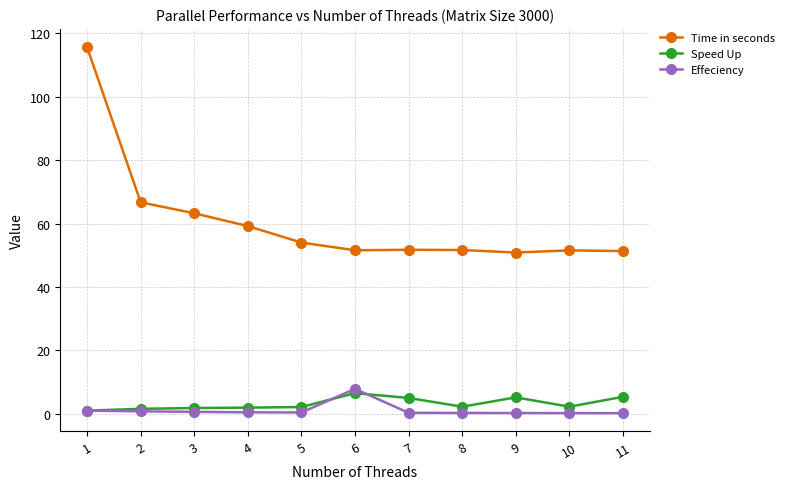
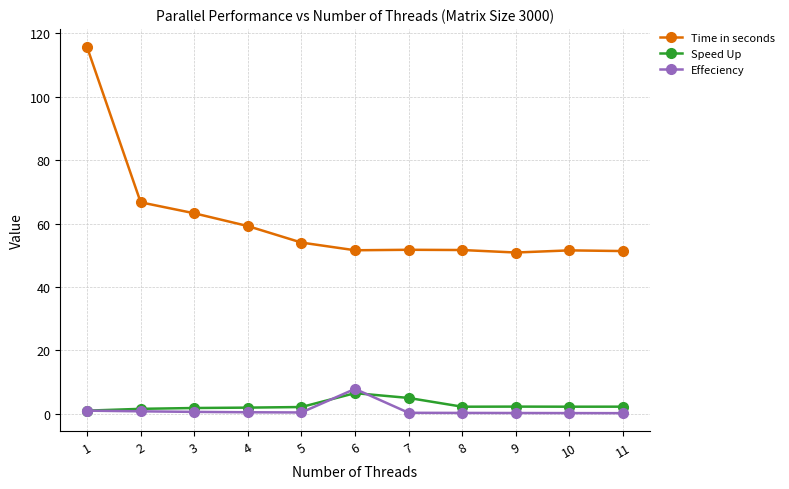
  {
    "Time in seconds": {
      "1": 116,
      "2": 67,
      "3": 63,
      "4": 59,
      "5": 54,
      "6": 52,
      "7": 52,
      "8": 52,
      "9": 51,
      "10": 52,
      "11": 51
    },
    "Speed Up": {
      "3": 2,
      "4": 2,
      "5": 2,
      "6": 7,
      "7": 5,
      "8": 2,
-     "9": 5,
+     "9": 2,
      "10": 2,
-     "11": 5
+     "11": 2
    },
    "Effeciency": {
      "3": 1,
      "4": 0,
      "5": 0,
      "6": 8,
      "7": 0,
      "8": 0,
      "9": 0,
      "10": 0,
      "11": 0
    }
  }
